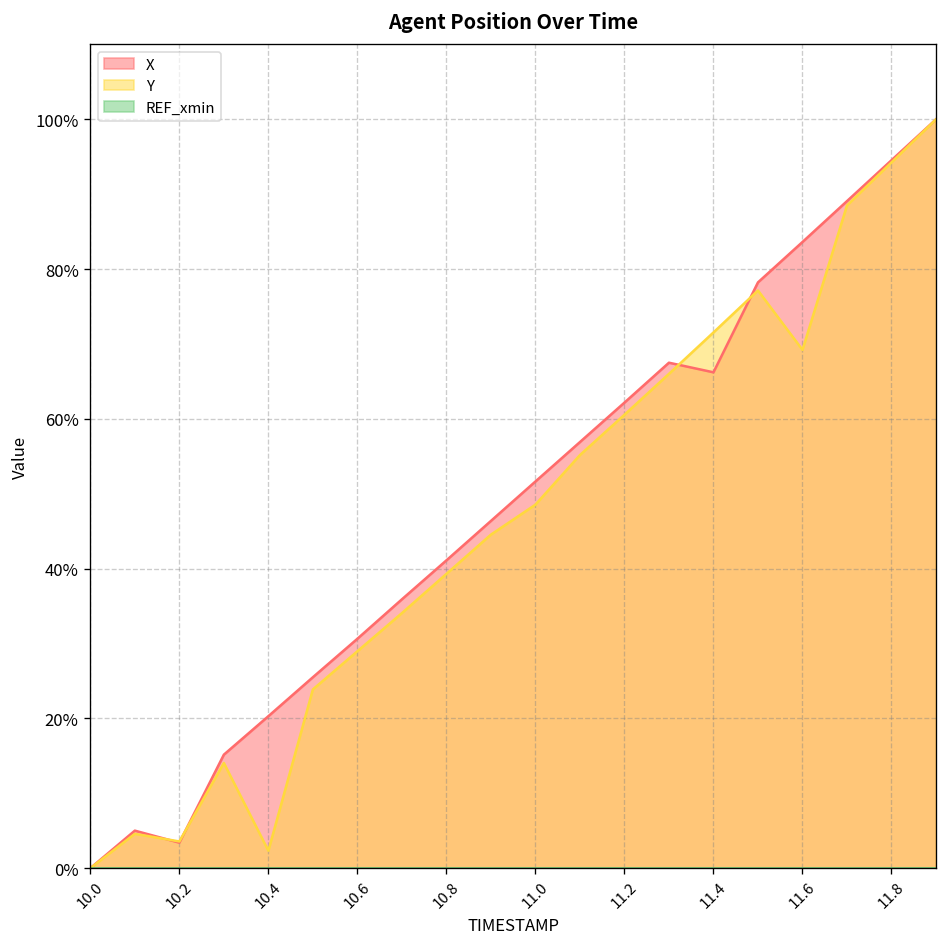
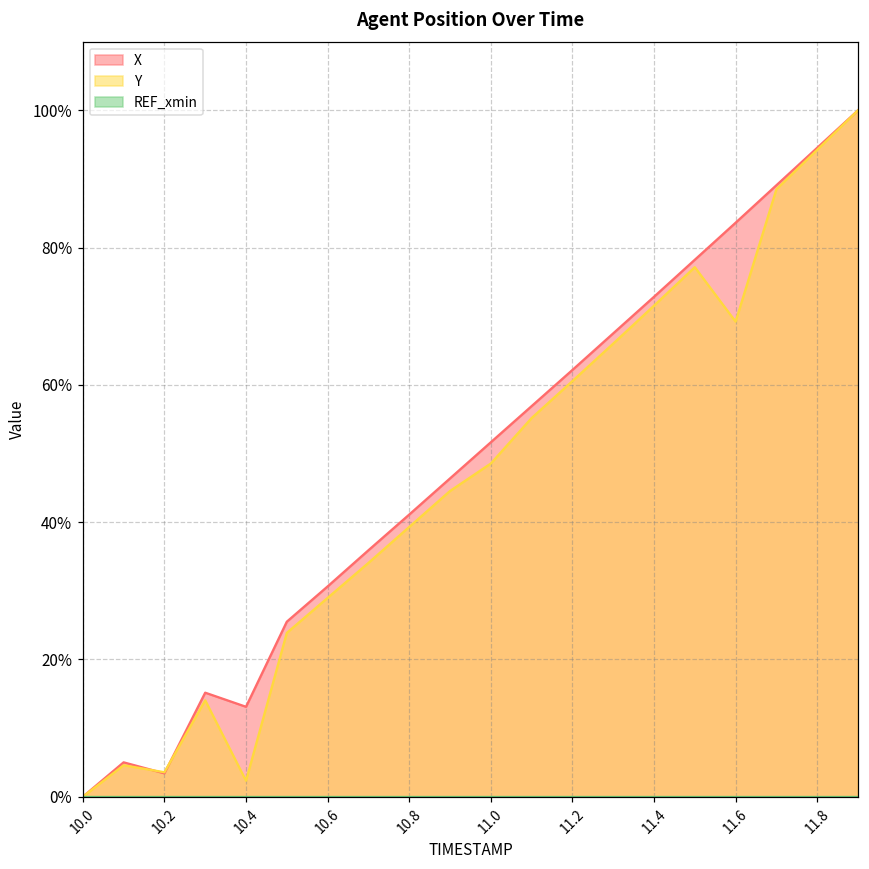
  {
    "X": {
-     "10.4": "20%",
+     "10.4": "13%",
      "10.6": "31%",
      "10.8": "41%",
      "11.0": "52%",
      "11.2": "62%",
-     "11.4": "66%",
+     "11.4": "73%",
      "11.6": "84%"
    },
    "Y": {
      "10.4": "2%",
      "10.6": "29%",
      "10.8": "39%",
      "11.0": "49%",
      "11.2": "61%",
      "11.4": "72%",
      "11.6": "69%"
    },
    "REF_xmin": {
      "10.2": "0%",
      "10.4": "0%",
      "10.6": "0%",
      "10.8": "0%",
      "11.0": "0%",
      "11.2": "0%",
      "11.4": "0%",
      "11.6": "0%",
      "11.8": "0%"
    }
  }
